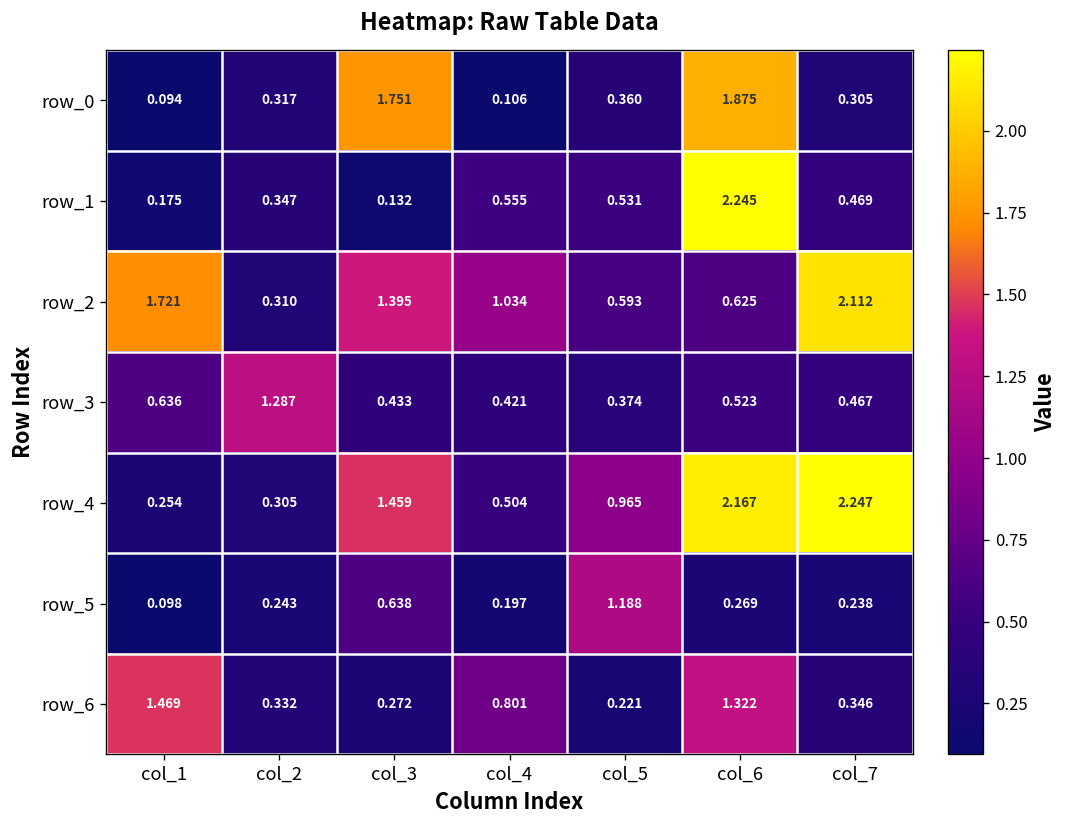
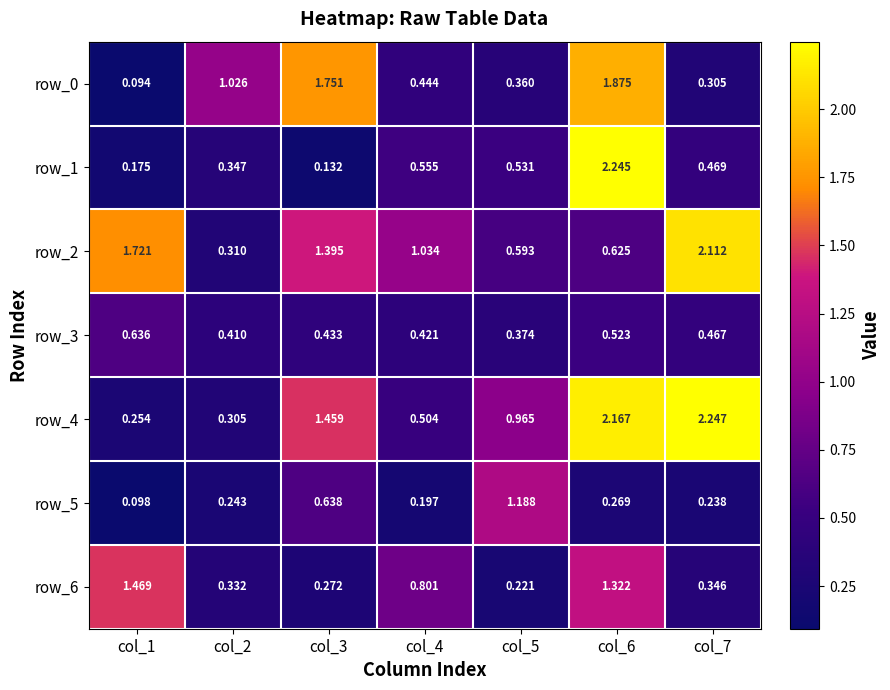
  {
    "row_0": {
      "col_1": 0.094,
-     "col_2": 0.317,
+     "col_2": 1.026,
      "col_3": 1.751,
-     "col_4": 0.106,
+     "col_4": 0.444,
      "col_5": 0.360,
      "col_6": 1.875,
      "col_7": 0.305
    },
    "row_1": {
      "col_1": 0.175,
      "col_2": 0.347,
      "col_3": 0.132,
      "col_4": 0.555,
      "col_5": 0.531,
      "col_6": 2.245,
      "col_7": 0.469
    },
    "row_2": {
      "col_1": 1.721,
      "col_2": 0.310,
      "col_3": 1.395,
      "col_4": 1.034,
      "col_5": 0.593,
      "col_6": 0.625,
      "col_7": 2.112
    },
    "row_3": {
      "col_1": 0.636,
-     "col_2": 1.287,
+     "col_2": 0.410,
      "col_3": 0.433,
      "col_4": 0.421,
      "col_5": 0.374,
      "col_6": 0.523,
      "col_7": 0.467
    },
    "row_4": {
      "col_1": 0.254,
      "col_2": 0.305,
      "col_3": 1.459,
      "col_4": 0.504,
      "col_5": 0.965,
      "col_6": 2.167,
      "col_7": 2.247
    },
    "row_5": {
      "col_1": 0.098,
      "col_2": 0.243,
      "col_3": 0.638,
      "col_4": 0.197,
      "col_5": 1.188,
      "col_6": 0.269,
      "col_7": 0.238
    },
    "row_6": {
      "col_1": 1.469,
      "col_2": 0.332,
      "col_3": 0.272,
      "col_4": 0.801,
      "col_5": 0.221,
      "col_6": 1.322,
      "col_7": 0.346
    }
  }
